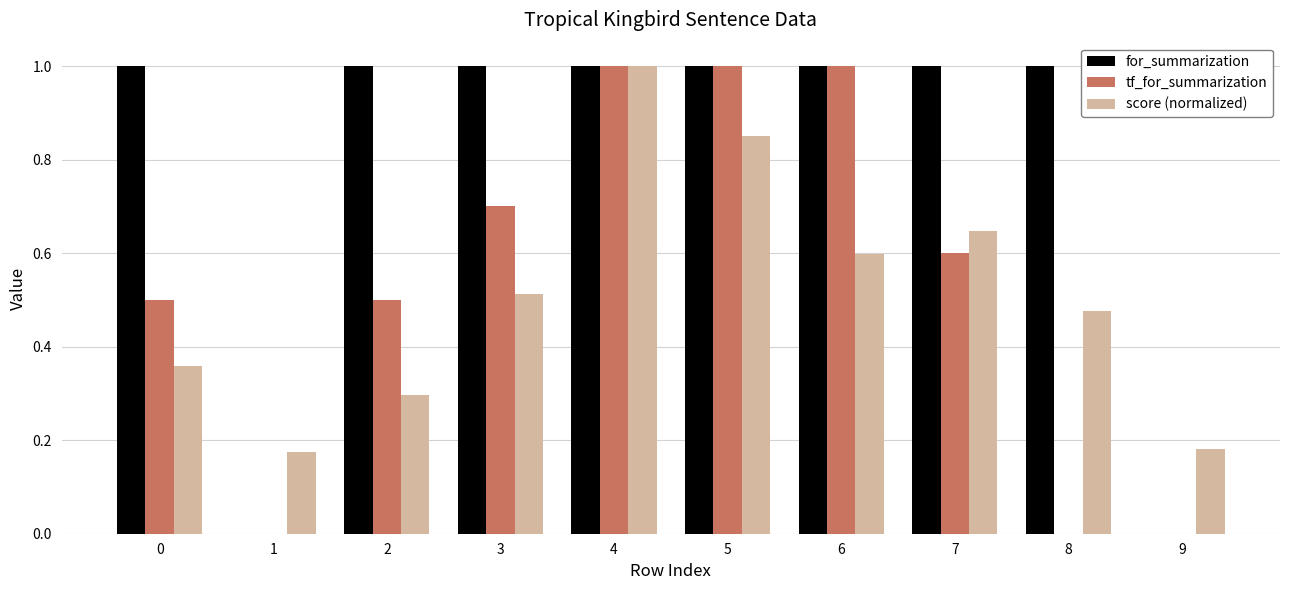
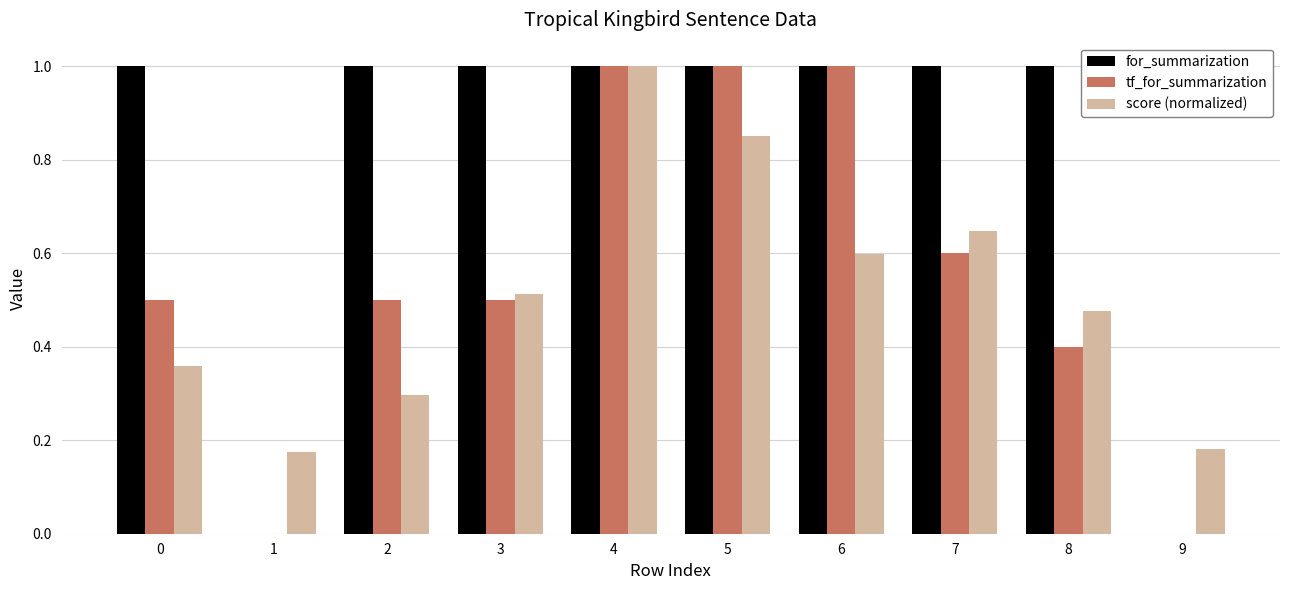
  {
    "for_summarization": {
      "0": 1.0,
      "1": 0.0,
      "2": 1.0,
      "3": 1.0,
      "4": 1.0,
      "5": 1.0,
      "6": 1.0,
      "7": 1.0,
      "8": 1.0,
      "9": 0.0
    },
    "tf_for_summarization": {
      "0": 0.5,
      "1": 0.0,
      "2": 0.5,
-     "3": 0.7,
+     "3": 0.5,
      "4": 1.0,
      "5": 1.0,
      "6": 1.0,
      "7": 0.6,
-     "8": 0.0,
+     "8": 0.4,
      "9": 0.0
    },
    "score (normalized)": {
      "0": 0.36,
      "1": 0.18,
      "2": 0.3,
      "3": 0.51,
      "4": 1.0,
      "5": 0.85,
      "6": 0.6,
      "7": 0.65,
      "8": 0.48,
      "9": 0.18
    }
  }
